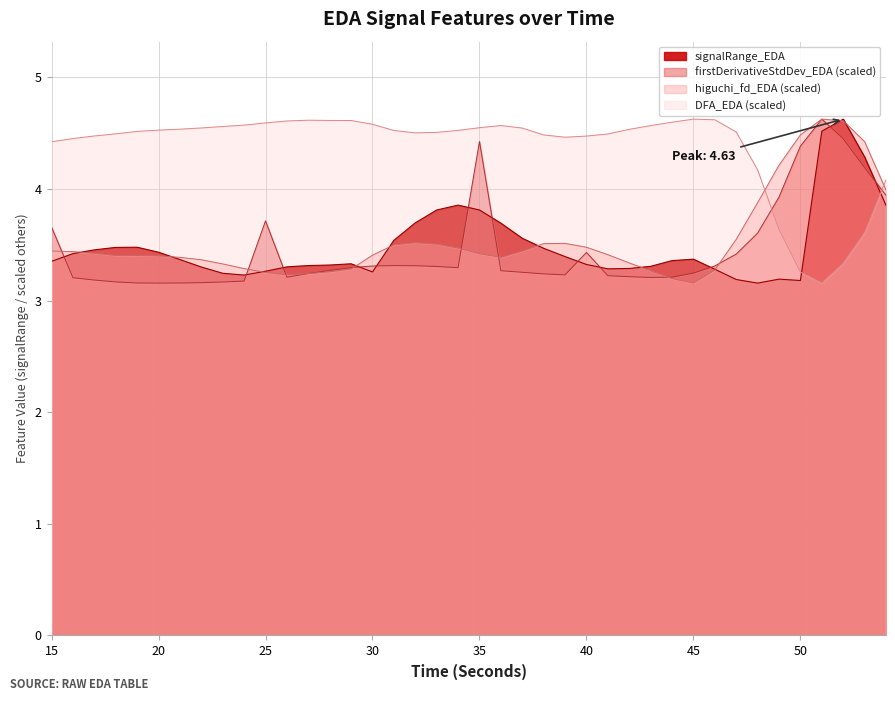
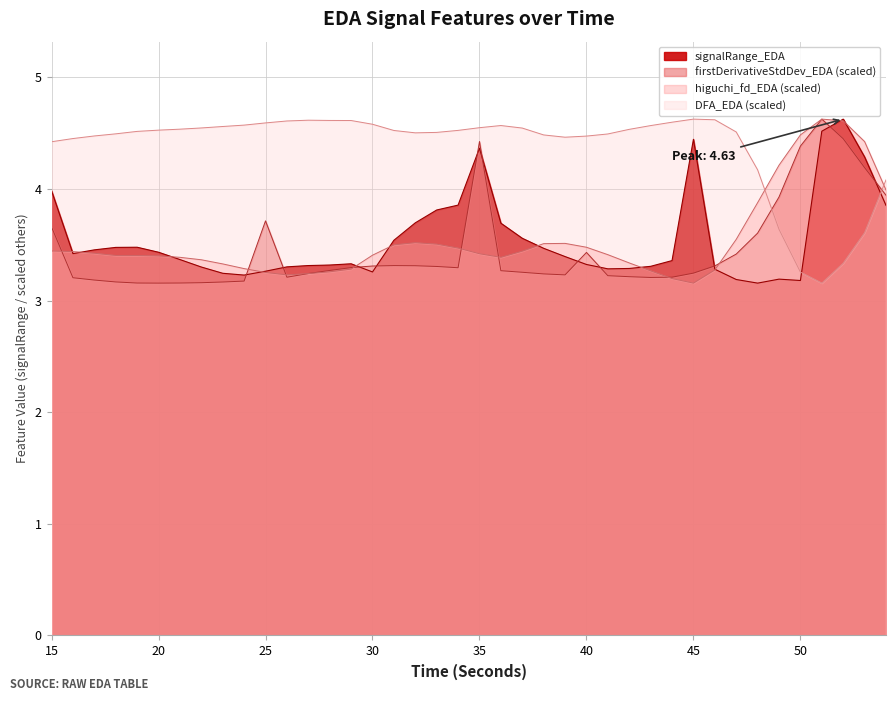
  {
    "signalRange_EDA": {
-     "15": 3.35,
+     "15": 3.98,
      "20": 3.43,
      "30": 3.26,
-     "35": 3.81,
+     "35": 4.37,
      "40": 3.32,
-     "45": 3.37,
+     "45": 4.45,
      "50": 3.18
    },
    "firstDerivativeStdDev_EDA (scaled)": {
      "15": 3.66,
      "20": 3.16,
      "25": 3.71,
      "30": 3.31,
      "35": 4.43,
      "40": 3.43,
      "45": 3.25
    }
  }
